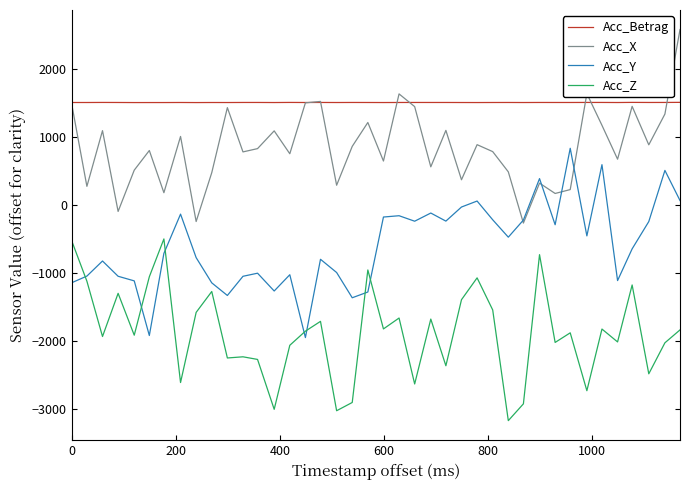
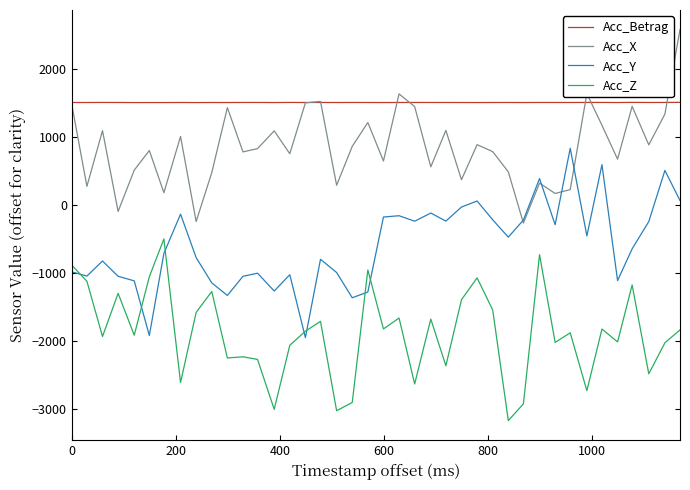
  {
    "Acc_Y": {
-     "0": -1100
+     "0": -1000
    },
    "Acc_Z": {
-     "0": -500
+     "0": -900
    }
  }
